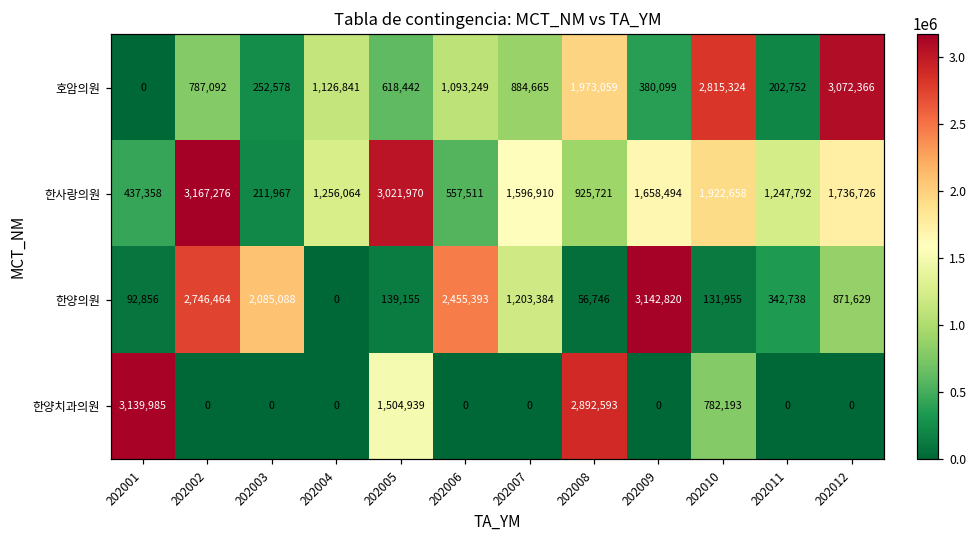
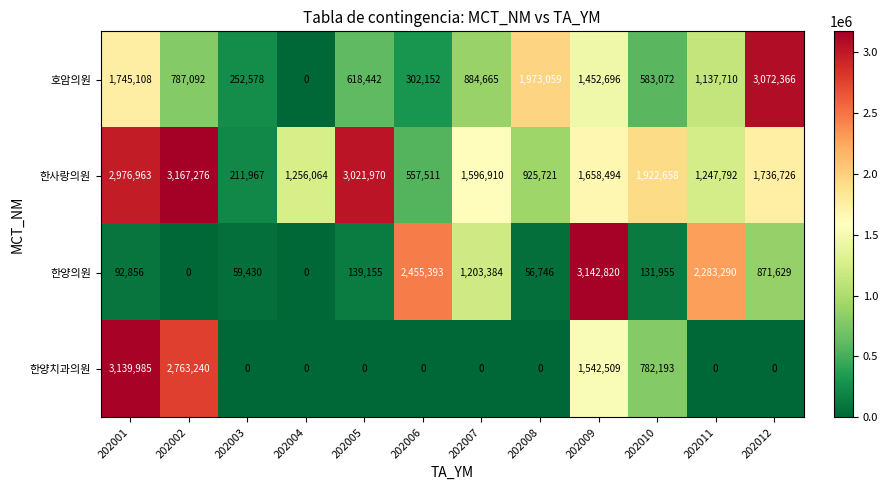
  {
    "호암의원": {
-     "202001": "0",
+     "202001": "1,745,108",
      "202002": "787,092",
      "202003": "252,578",
-     "202004": "1,126,841",
+     "202004": "0",
      "202005": "618,442",
-     "202006": "1,093,249",
+     "202006": "302,152",
      "202007": "884,665",
      "202008": "1,973,059",
-     "202009": "380,099",
-     "202010": "2,815,324",
-     "202011": "202,752",
+     "202009": "1,452,696",
+     "202010": "583,072",
+     "202011": "1,137,710",
      "202012": "3,072,366"
    },
    "한사랑의원": {
-     "202001": "437,358",
+     "202001": "2,976,963",
      "202002": "3,167,276",
      "202003": "211,967",
      "202004": "1,256,064",
      "202005": "3,021,970",
      "202006": "557,511",
      "202007": "1,596,910",
      "202008": "925,721",
      "202009": "1,658,494",
      "202010": "1,922,658",
      "202011": "1,247,792",
      "202012": "1,736,726"
    },
    "한양의원": {
      "202001": "92,856",
-     "202002": "2,746,464",
-     "202003": "2,085,088",
+     "202002": "0",
+     "202003": "59,430",
      "202004": "0",
      "202005": "139,155",
      "202006": "2,455,393",
      "202007": "1,203,384",
      "202008": "56,746",
      "202009": "3,142,820",
      "202010": "131,955",
-     "202011": "342,738",
+     "202011": "2,283,290",
      "202012": "871,629"
    },
    "한양치과의원": {
      "202001": "3,139,985",
-     "202002": "0",
+     "202002": "2,763,240",
      "202003": "0",
      "202004": "0",
-     "202005": "1,504,939",
+     "202005": "0",
      "202006": "0",
      "202007": "0",
-     "202008": "2,892,593",
-     "202009": "0",
+     "202008": "0",
+     "202009": "1,542,509",
      "202010": "782,193",
      "202011": "0",
      "202012": "0"
    }
  }
